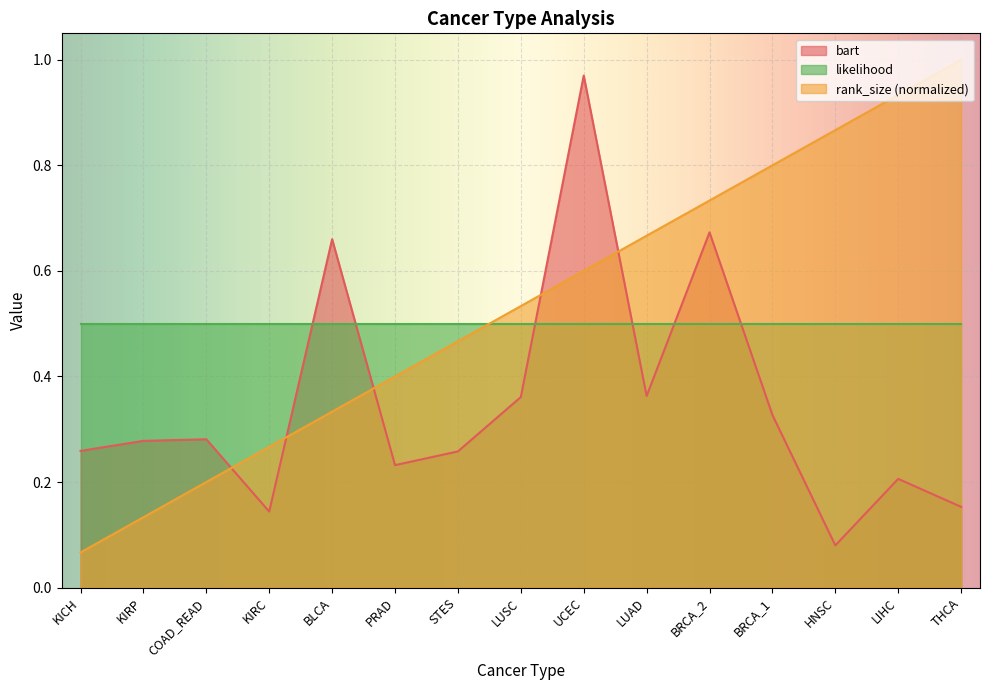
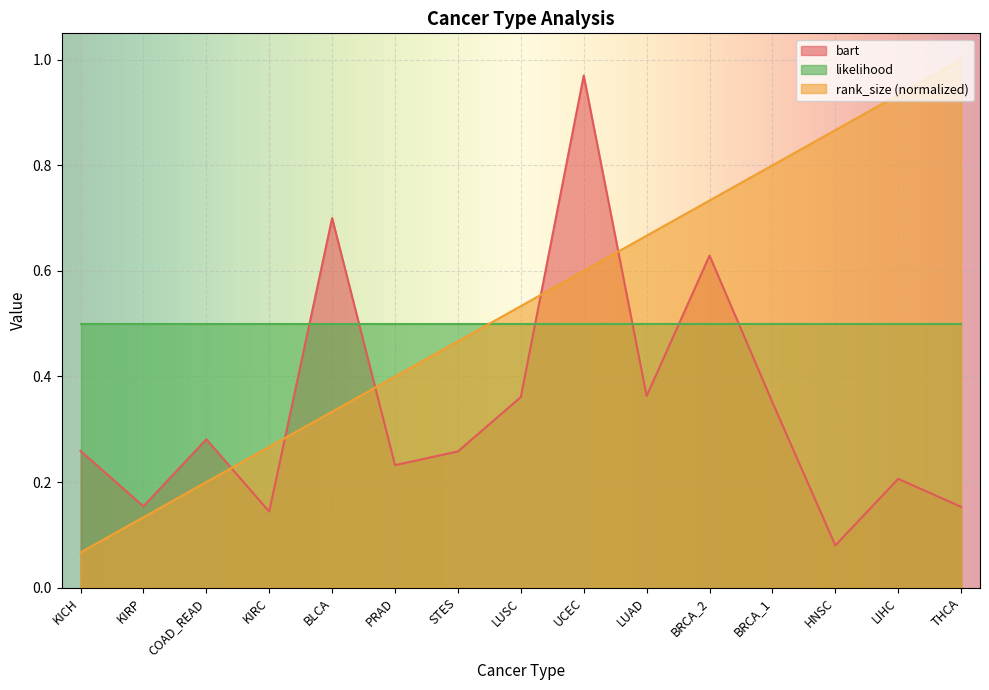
  {
    "bart": {
      "KICH": 0.26,
-     "KIRP": 0.28,
+     "KIRP": 0.15,
      "COAD_READ": 0.28,
      "KIRC": 0.14,
-     "BLCA": 0.66,
+     "BLCA": 0.70,
      "PRAD": 0.23,
      "STES": 0.26,
      "LUSC": 0.36,
      "UCEC": 0.97,
      "LUAD": 0.36,
-     "BRCA_2": 0.67,
-     "BRCA_1": 0.33,
+     "BRCA_2": 0.63,
+     "BRCA_1": 0.35,
      "HNSC": 0.08,
      "LIHC": 0.21,
      "THCA": 0.15
    },
    "likelihood": {
      "KICH": 0.50,
      "KIRP": 0.50,
      "COAD_READ": 0.50,
      "KIRC": 0.50,
      "BLCA": 0.50,
      "PRAD": 0.50,
      "STES": 0.50,
      "LUSC": 0.50,
      "UCEC": 0.50,
      "LUAD": 0.50,
      "BRCA_2": 0.50,
      "BRCA_1": 0.50,
      "HNSC": 0.50,
      "LIHC": 0.50,
      "THCA": 0.50
    },
    "rank_size (normalized)": {
      "KICH": 0.07,
      "KIRP": 0.13,
      "COAD_READ": 0.20,
      "KIRC": 0.27,
      "BLCA": 0.33,
      "PRAD": 0.40,
      "STES": 0.47,
      "LUSC": 0.53,
      "UCEC": 0.60,
      "LUAD": 0.67,
      "BRCA_2": 0.73,
      "BRCA_1": 0.80,
      "HNSC": 0.87
    }
  }
